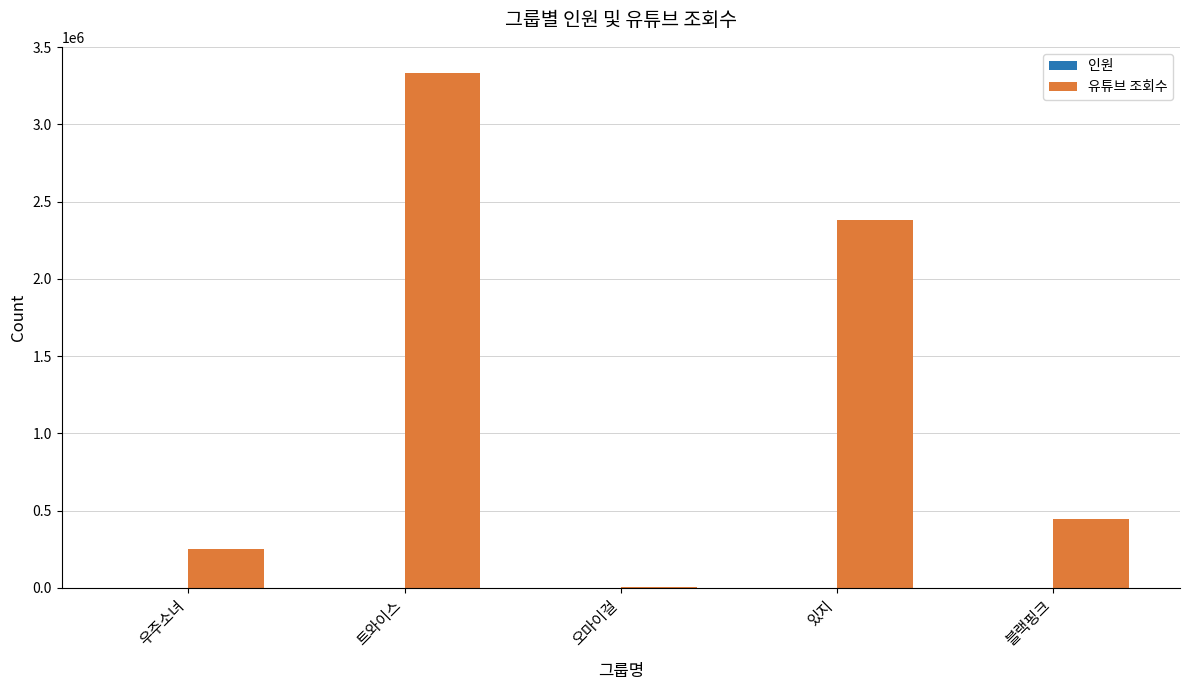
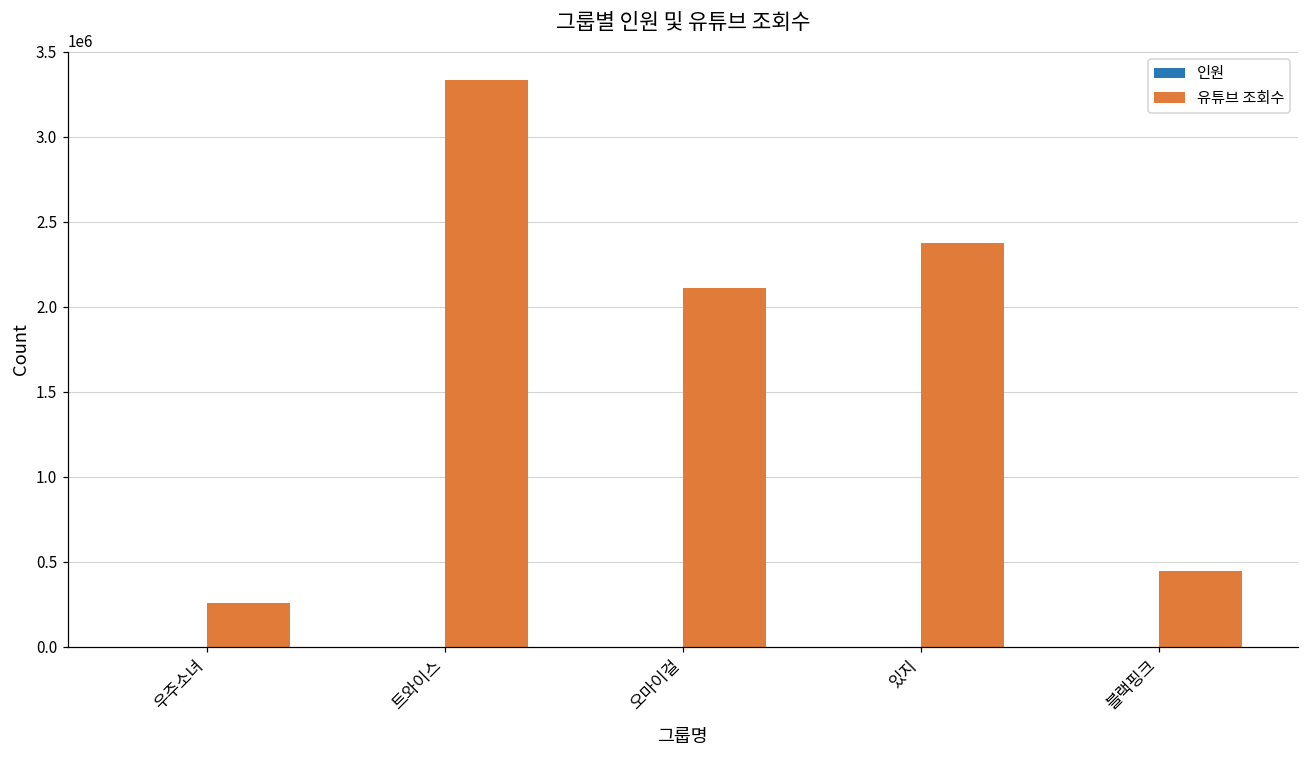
  {
    "유튜브 조회수": {
      "우주소녀": 250000,
      "트와이스": 3330000,
-     "오마이걸": 0,
+     "오마이걸": 2110000,
      "있지": 2380000,
      "블랙핑크": 440000
    }
  }
